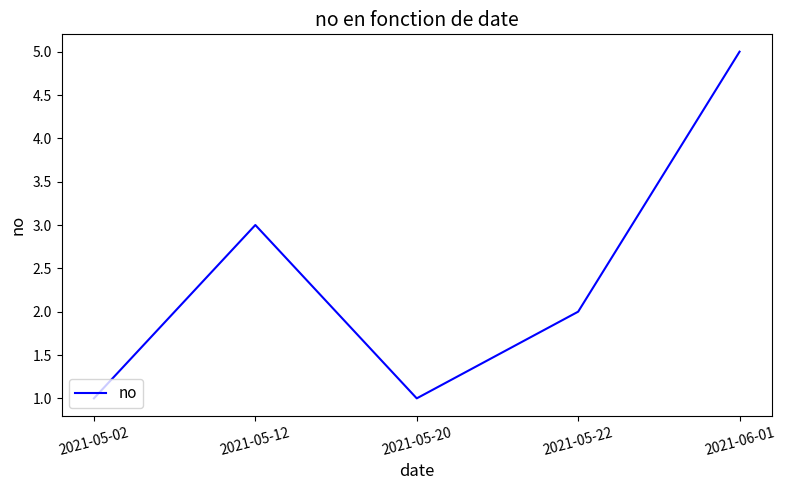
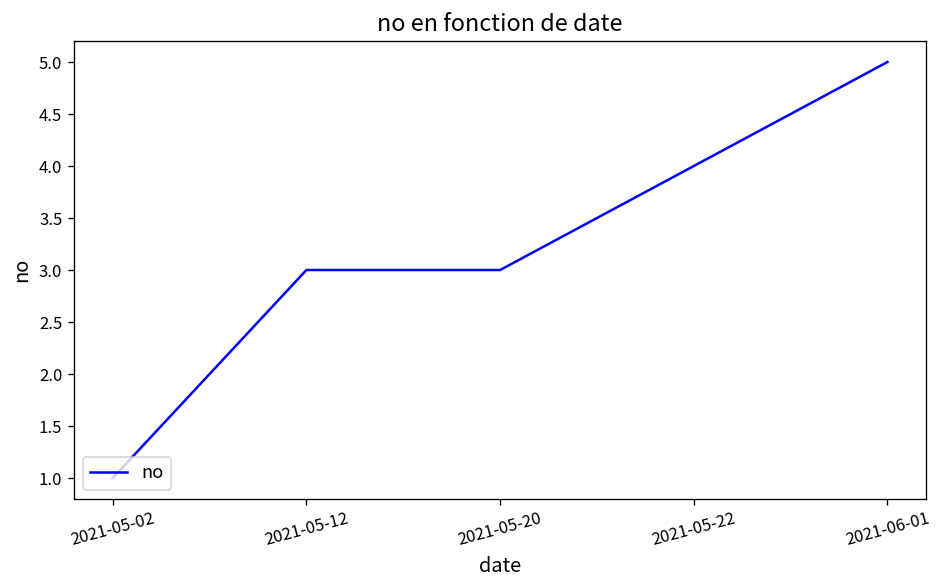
  {
    "2021-05-12": 3,
-   "2021-05-20": 1,
-   "2021-05-22": 2,
+   "2021-05-20": 3,
+   "2021-05-22": 4,
    "2021-06-01": 5
  }
